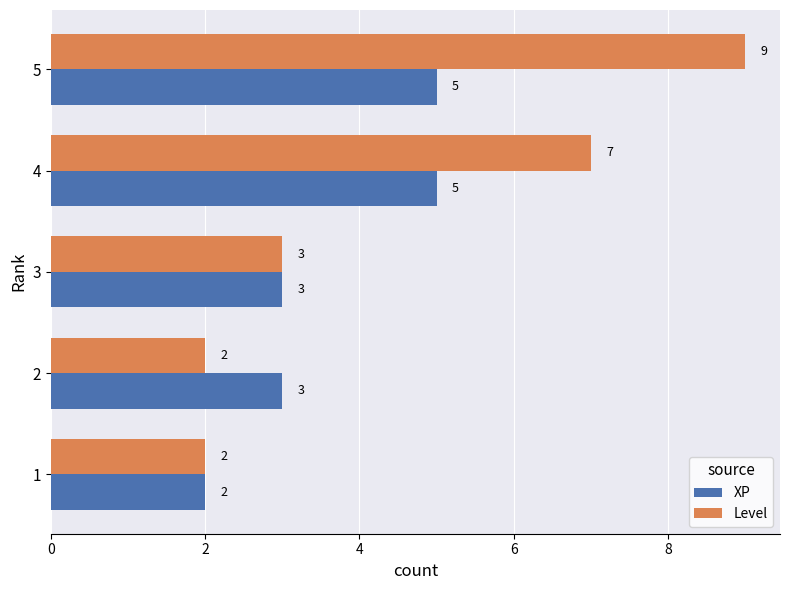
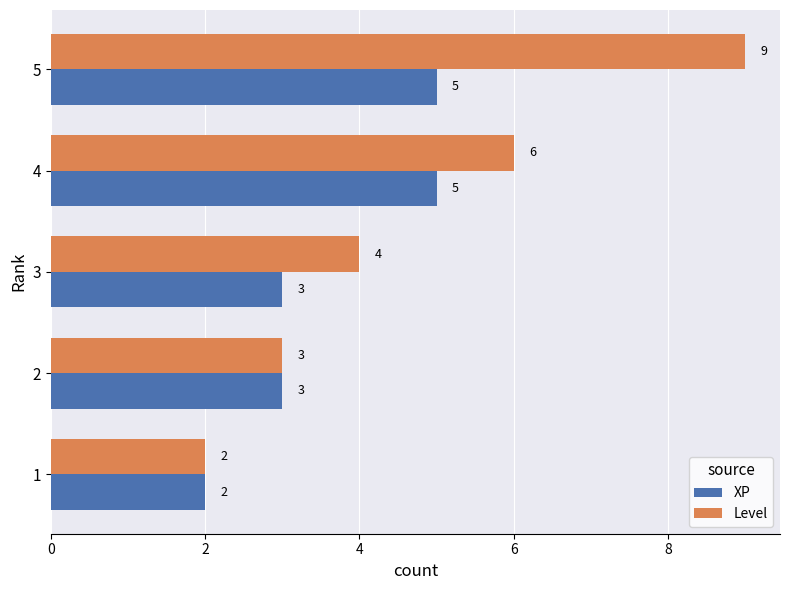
  {
    "XP": {
      "5": 5,
      "4": 5,
      "3": 3,
      "2": 3,
      "1": 2
    },
    "Level": {
      "5": 9,
-     "4": 7,
-     "3": 3,
-     "2": 2,
+     "4": 6,
+     "3": 4,
+     "2": 3,
      "1": 2
    }
  }
